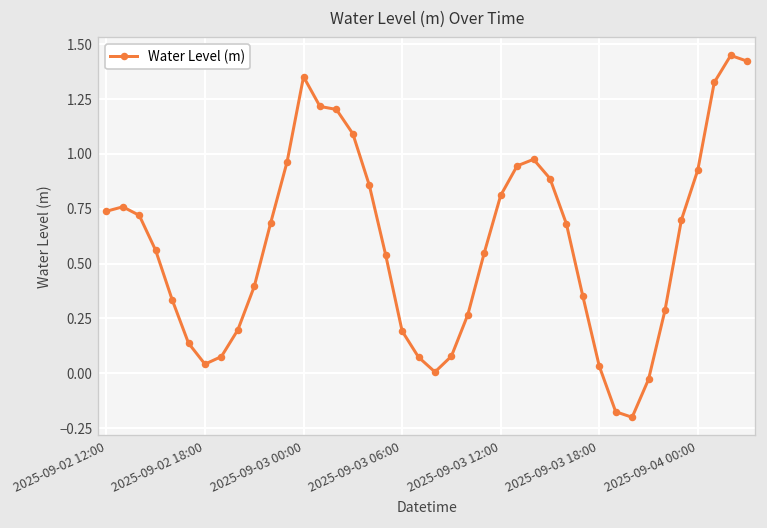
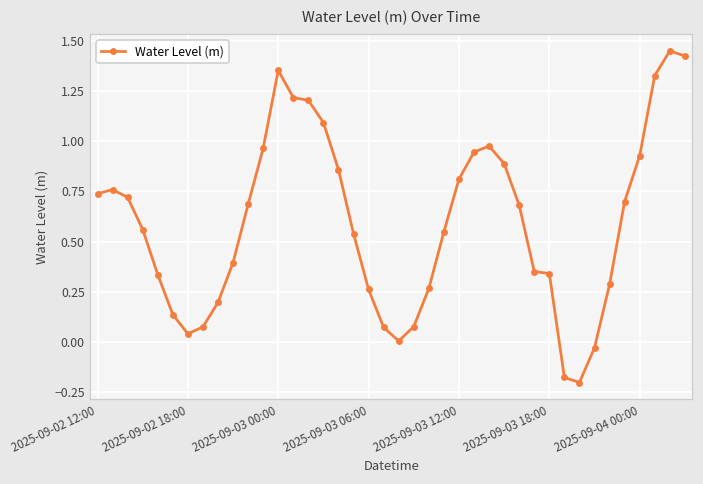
  {
    "2025-09-02 12:00": 0.74,
    "2025-09-02 18:00": 0.04,
    "2025-09-03 00:00": 1.35,
-   "2025-09-03 06:00": 0.19,
+   "2025-09-03 06:00": 0.26,
    "2025-09-03 12:00": 0.81,
-   "2025-09-03 18:00": 0.03,
+   "2025-09-03 18:00": 0.34,
    "2025-09-04 00:00": 0.93
  }
